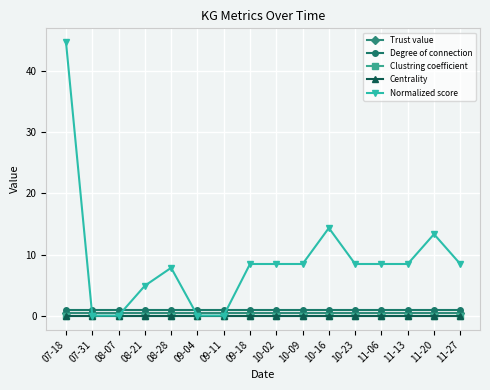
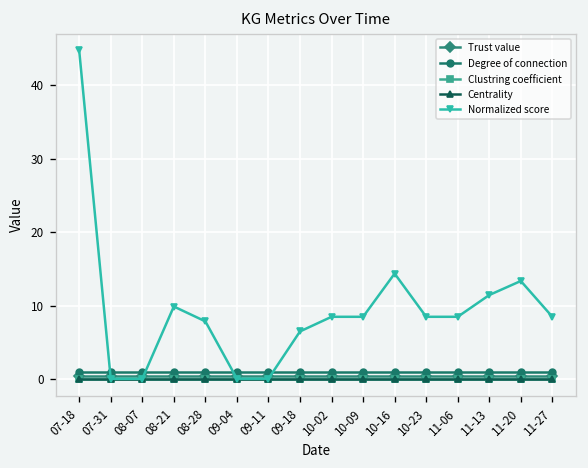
  {
    "Normalized score": {
      "07-18": 45,
-     "08-21": 5,
+     "08-21": 10,
      "08-28": 8,
-     "09-18": 8,
+     "09-18": 7,
      "10-02": 8,
      "10-09": 8,
      "10-16": 14,
      "10-23": 8,
      "11-06": 8,
-     "11-13": 8,
+     "11-13": 11,
      "11-20": 13,
      "11-27": 8
    }
  }
